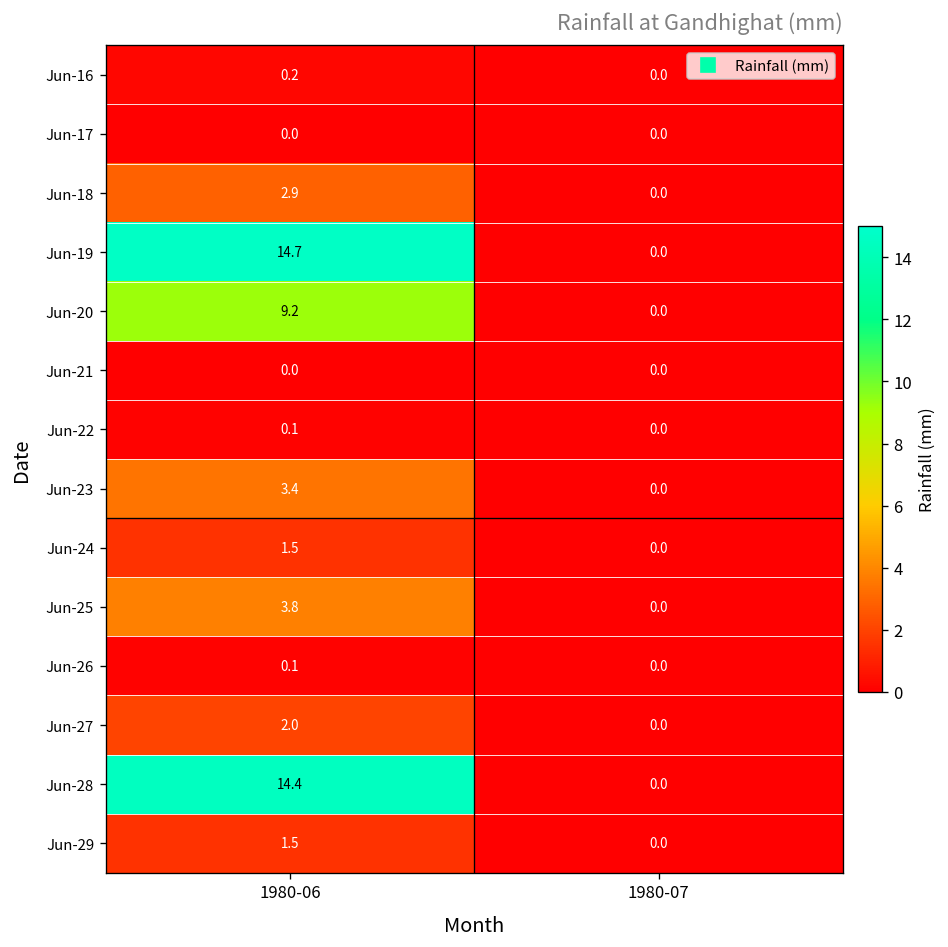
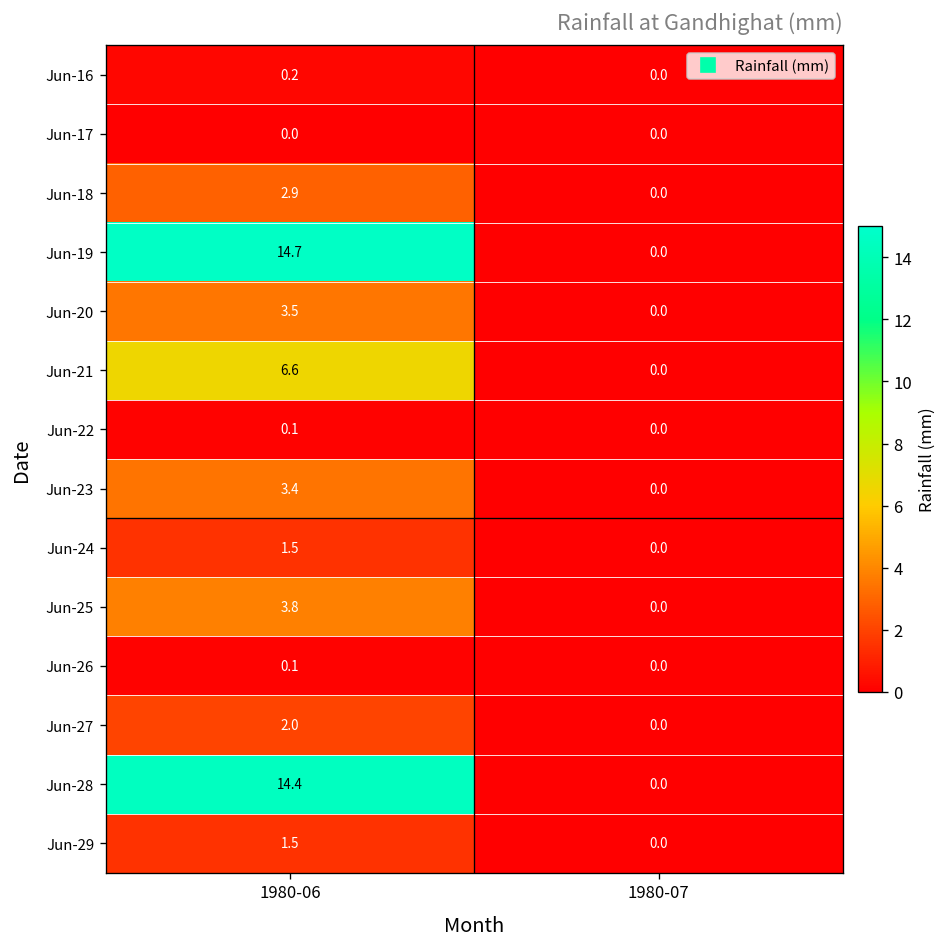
  {
    "Jun-16": {
      "1980-06": 0.2,
      "1980-07": 0.0
    },
    "Jun-17": {
      "1980-06": 0.0,
      "1980-07": 0.0
    },
    "Jun-18": {
      "1980-06": 2.9,
      "1980-07": 0.0
    },
    "Jun-19": {
      "1980-06": 14.7,
      "1980-07": 0.0
    },
    "Jun-20": {
-     "1980-06": 9.2,
+     "1980-06": 3.5,
      "1980-07": 0.0
    },
    "Jun-21": {
-     "1980-06": 0.0,
+     "1980-06": 6.6,
      "1980-07": 0.0
    },
    "Jun-22": {
      "1980-06": 0.1,
      "1980-07": 0.0
    },
    "Jun-23": {
      "1980-06": 3.4,
      "1980-07": 0.0
    },
    "Jun-24": {
      "1980-06": 1.5,
      "1980-07": 0.0
    },
    "Jun-25": {
      "1980-06": 3.8,
      "1980-07": 0.0
    },
    "Jun-26": {
      "1980-06": 0.1,
      "1980-07": 0.0
    },
    "Jun-27": {
      "1980-06": 2.0,
      "1980-07": 0.0
    },
    "Jun-28": {
      "1980-06": 14.4,
      "1980-07": 0.0
    },
    "Jun-29": {
      "1980-06": 1.5,
      "1980-07": 0.0
    }
  }
